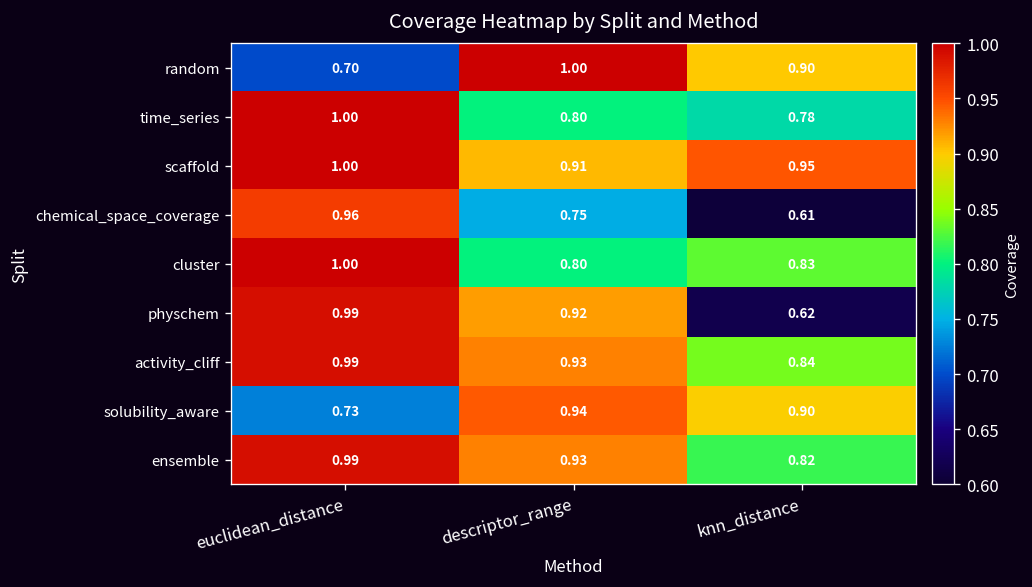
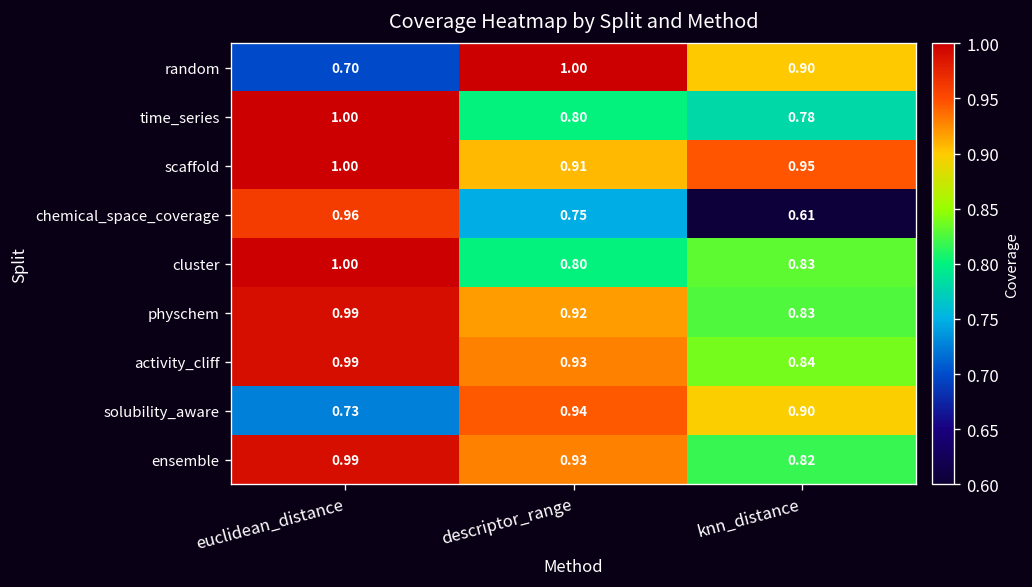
  {
    "random": {
      "euclidean_distance": 0.70,
      "descriptor_range": 1.00,
      "knn_distance": 0.90
    },
    "time_series": {
      "euclidean_distance": 1.00,
      "descriptor_range": 0.80,
      "knn_distance": 0.78
    },
    "scaffold": {
      "euclidean_distance": 1.00,
      "descriptor_range": 0.91,
      "knn_distance": 0.95
    },
    "chemical_space_coverage": {
      "euclidean_distance": 0.96,
      "descriptor_range": 0.75,
      "knn_distance": 0.61
    },
    "cluster": {
      "euclidean_distance": 1.00,
      "descriptor_range": 0.80,
      "knn_distance": 0.83
    },
    "physchem": {
      "euclidean_distance": 0.99,
      "descriptor_range": 0.92,
-     "knn_distance": 0.62
+     "knn_distance": 0.83
    },
    "activity_cliff": {
      "euclidean_distance": 0.99,
      "descriptor_range": 0.93,
      "knn_distance": 0.84
    },
    "solubility_aware": {
      "euclidean_distance": 0.73,
      "descriptor_range": 0.94,
      "knn_distance": 0.90
    },
    "ensemble": {
      "euclidean_distance": 0.99,
      "descriptor_range": 0.93,
      "knn_distance": 0.82
    }
  }
